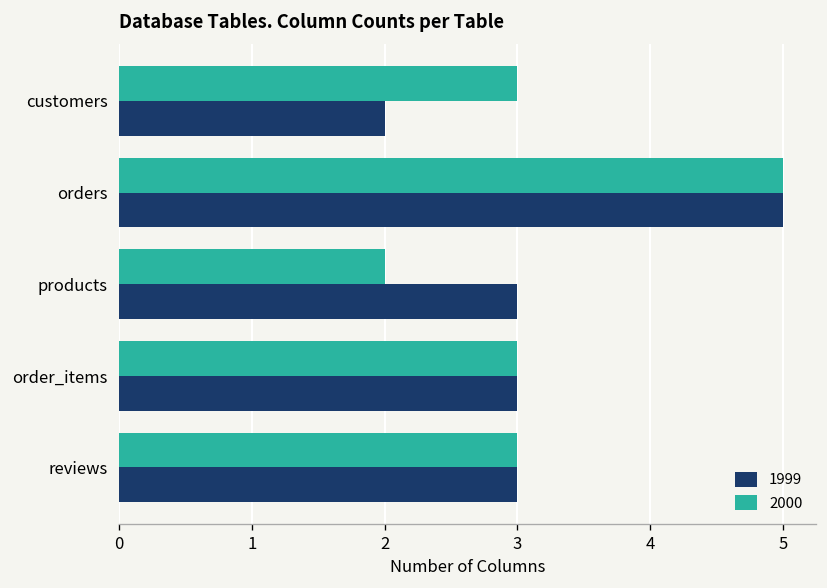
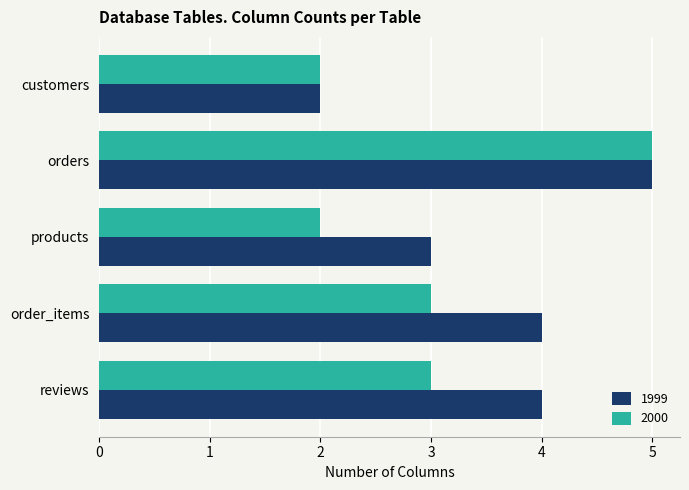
  {
    "1999": {
      "customers": 2,
      "orders": 5,
      "products": 3,
-     "order_items": 3,
-     "reviews": 3
+     "order_items": 4,
+     "reviews": 4
    },
    "2000": {
-     "customers": 3,
+     "customers": 2,
      "orders": 5,
      "products": 2,
      "order_items": 3,
      "reviews": 3
    }
  }
